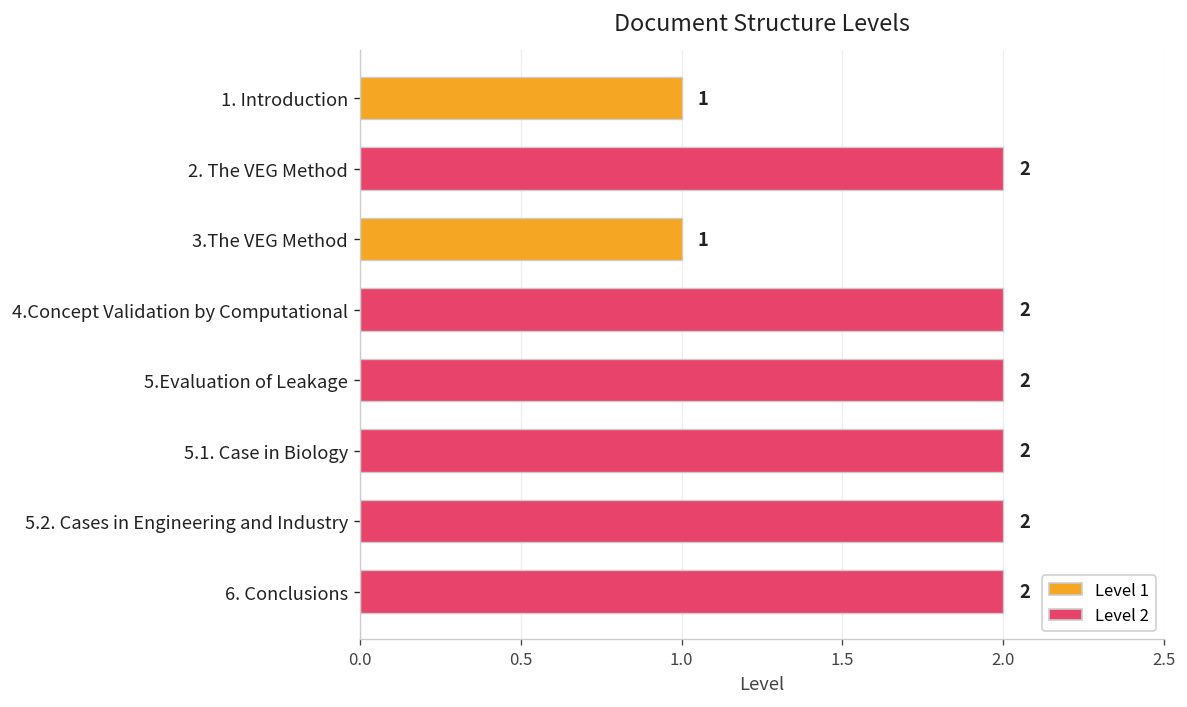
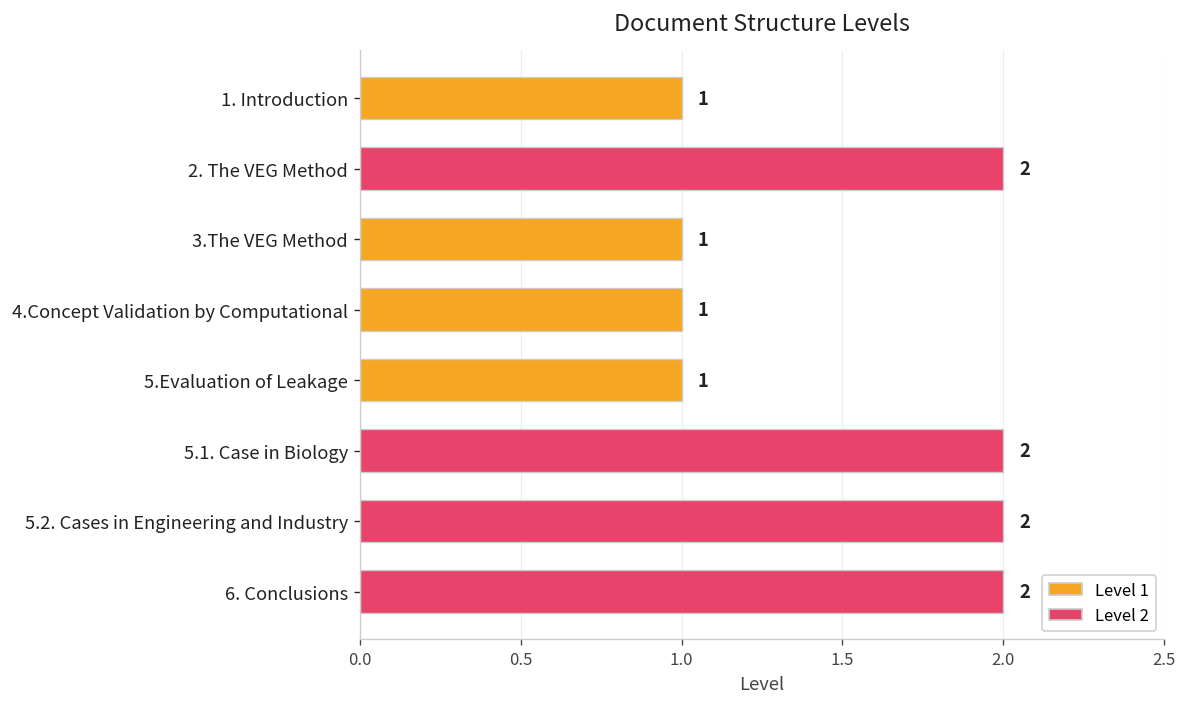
  {
    "1. Introduction": 1,
    "2. The VEG Method": 2,
    "3.The VEG Method": 1,
-   "4.Concept Validation by Computational": 2,
-   "5.Evaluation of Leakage": 2,
+   "4.Concept Validation by Computational": 1,
+   "5.Evaluation of Leakage": 1,
    "5.1. Case in Biology": 2,
    "5.2. Cases in Engineering and Industry": 2,
    "6. Conclusions": 2
  }
